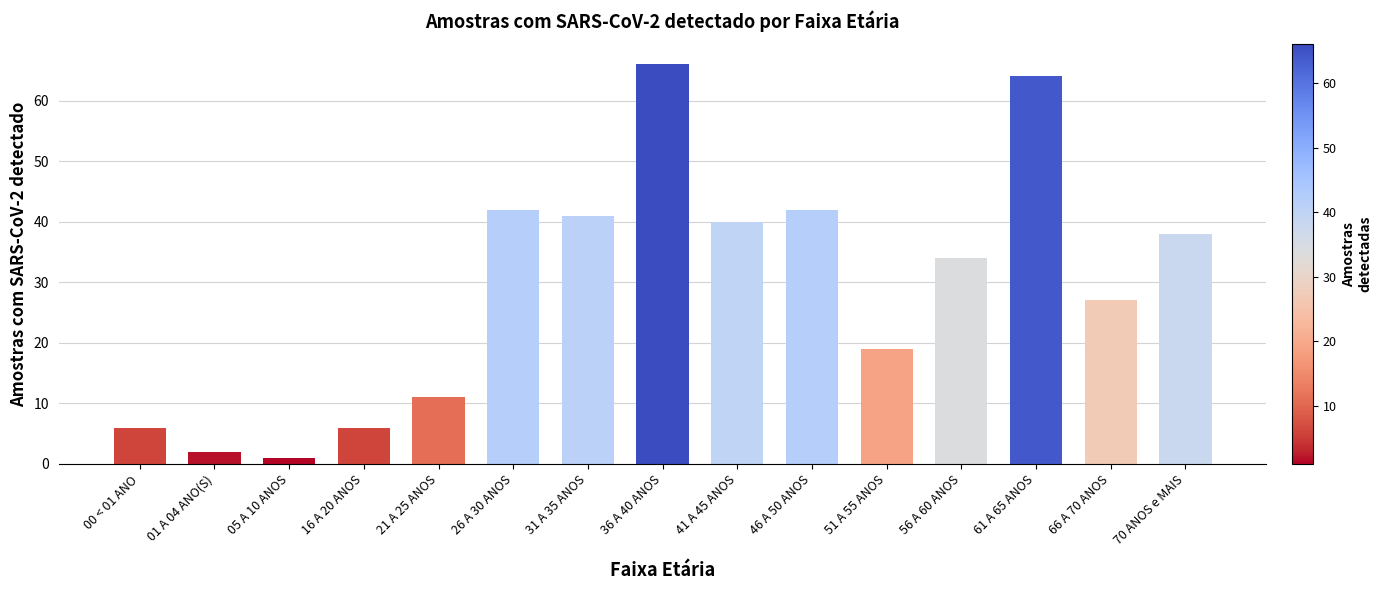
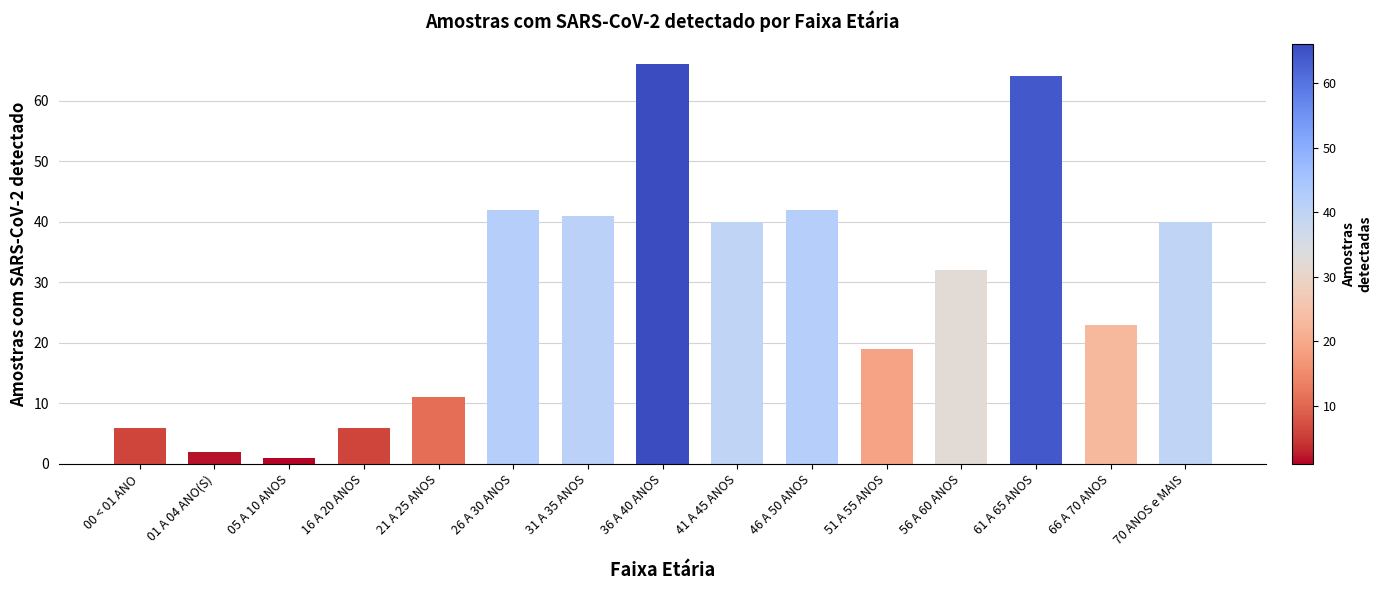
  {
    "00 < 01 ANO": 6,
    "01 A 04 ANO(S)": 2,
    "05 A 10 ANOS": 1,
    "16 A 20 ANOS": 6,
    "21 A 25 ANOS": 11,
    "26 A 30 ANOS": 42,
    "31 A 35 ANOS": 41,
    "36 A 40 ANOS": 66,
    "41 A 45 ANOS": 40,
    "46 A 50 ANOS": 42,
    "51 A 55 ANOS": 19,
-   "56 A 60 ANOS": 34,
+   "56 A 60 ANOS": 32,
    "61 A 65 ANOS": 64,
-   "66 A 70 ANOS": 27,
-   "70 ANOS e MAIS": 38
+   "66 A 70 ANOS": 23,
+   "70 ANOS e MAIS": 40
  }
